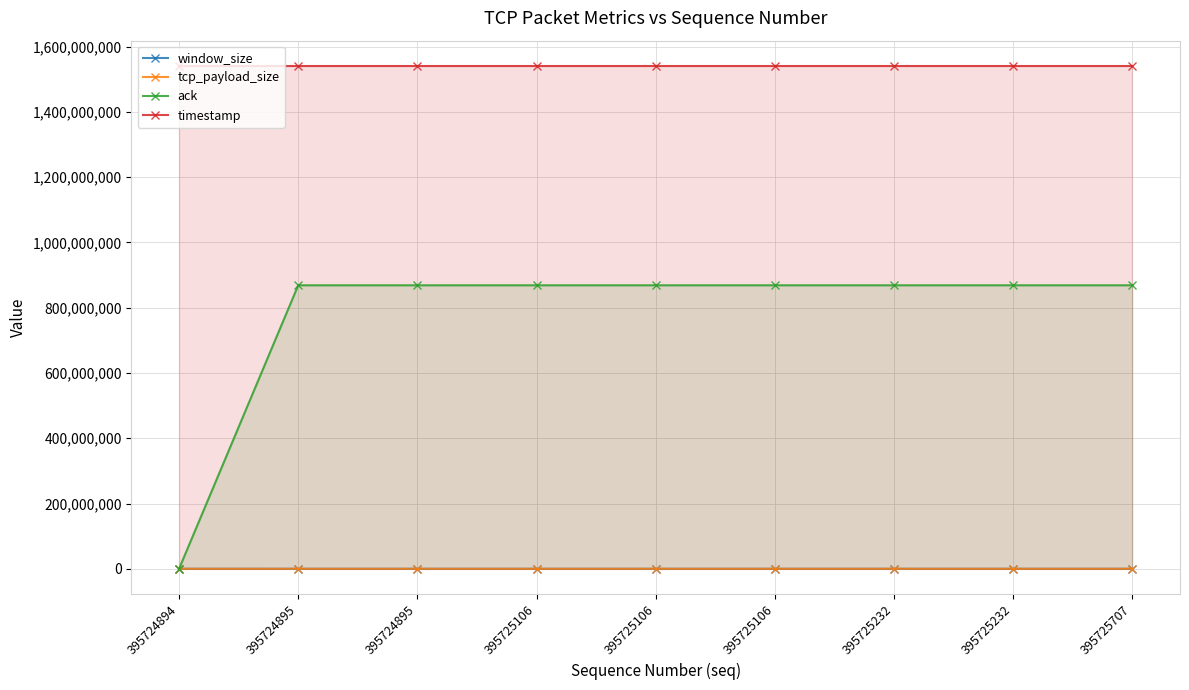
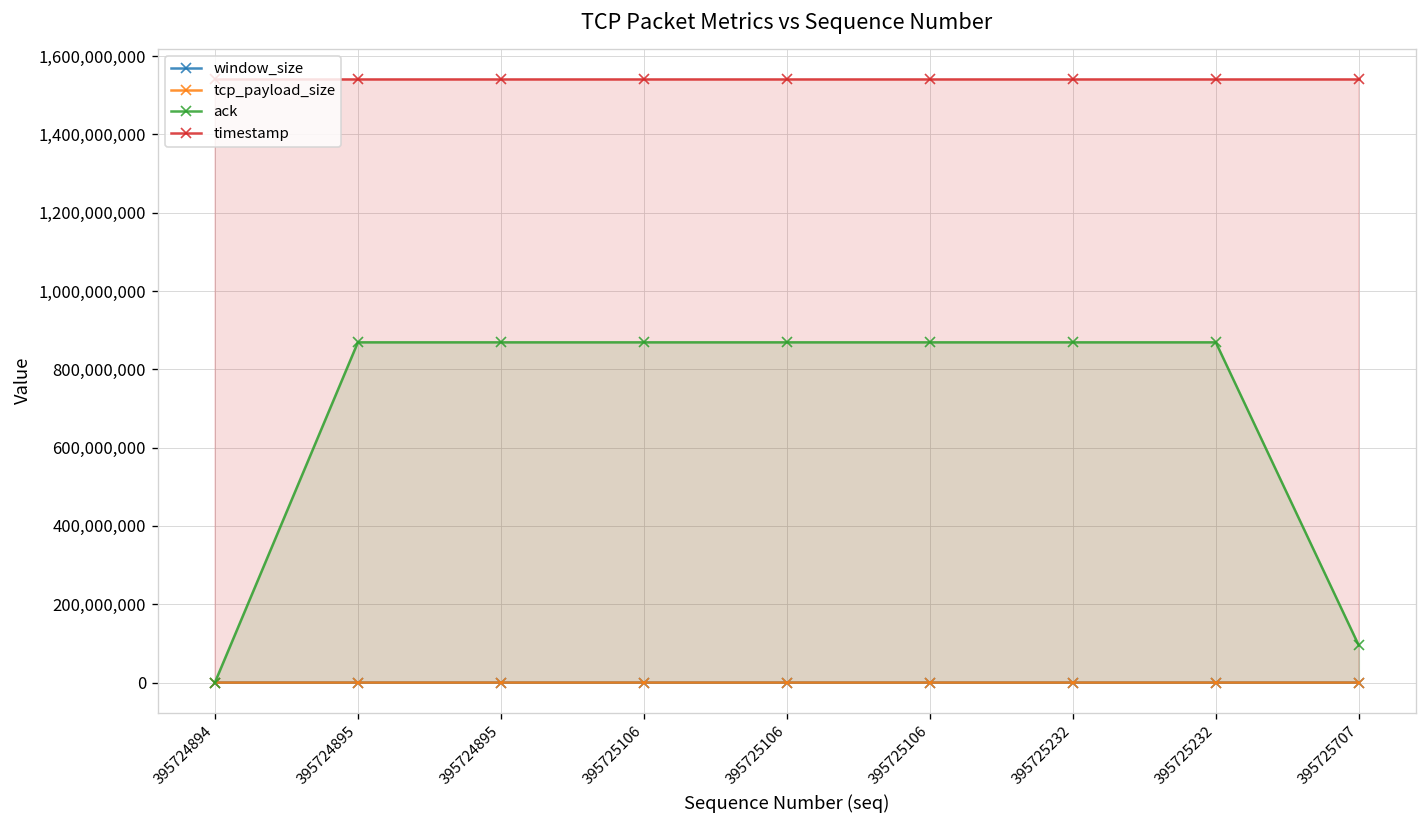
  {
    "tcp_payload_size": {
      "395725707": "0"
    },
    "ack": {
-     "395725707": "870,000,000"
+     "395725707": "90,000,000"
    },
    "timestamp": {
      "395725707": "1,540,000,000"
    }
  }
